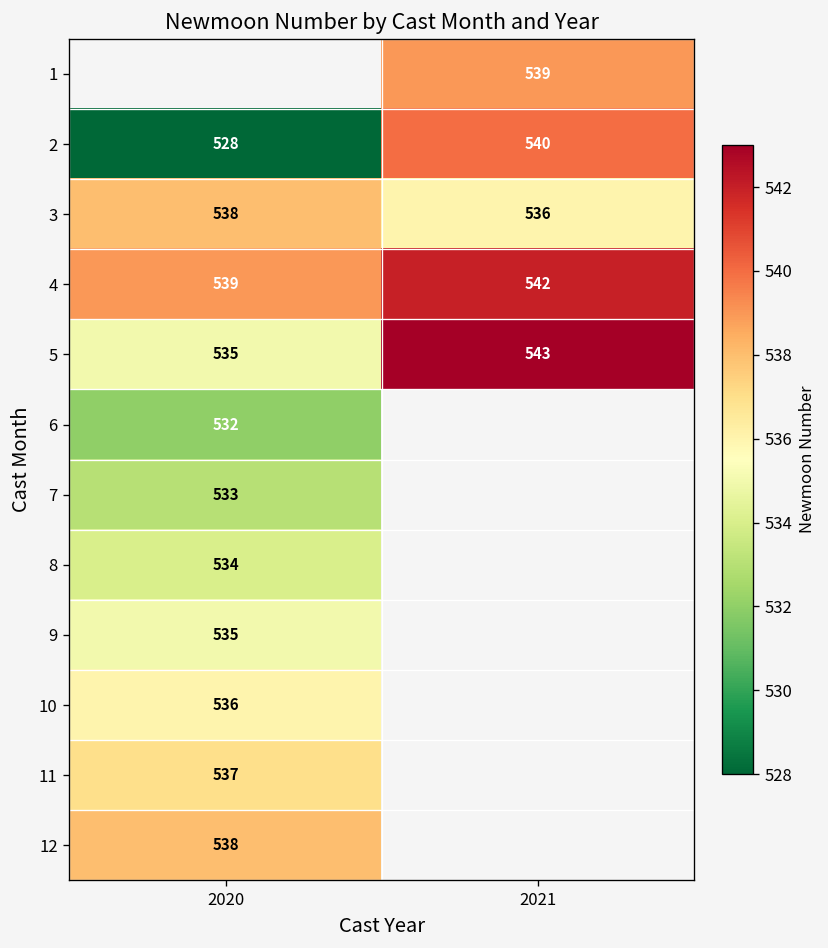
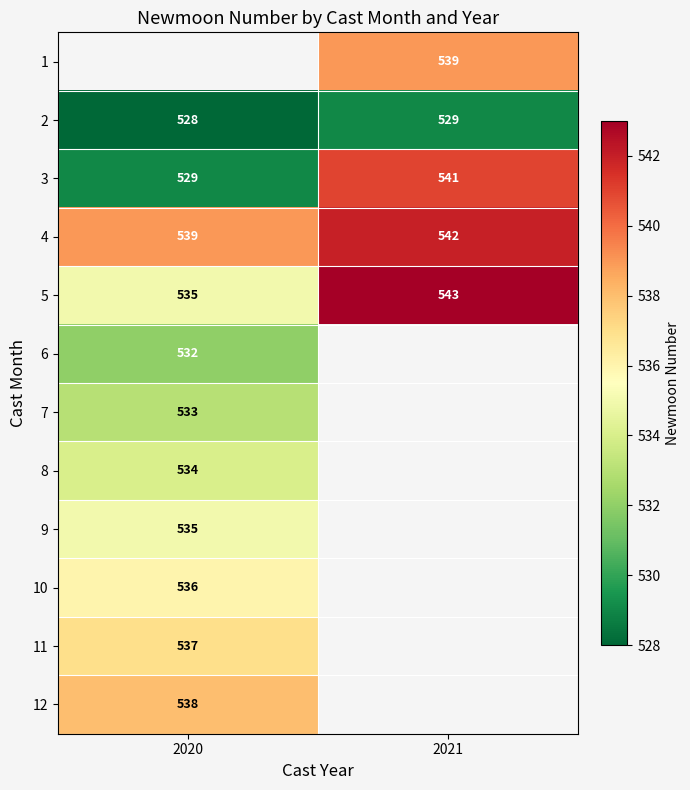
  {
    "1": {
      "2021": 539
    },
    "2": {
      "2020": 528,
-     "2021": 540
+     "2021": 529
    },
    "3": {
-     "2020": 538,
-     "2021": 536
+     "2020": 529,
+     "2021": 541
    },
    "4": {
      "2020": 539,
      "2021": 542
    },
    "5": {
      "2020": 535,
      "2021": 543
    },
    "6": {
      "2020": 532
    },
    "7": {
      "2020": 533
    },
    "8": {
      "2020": 534
    },
    "9": {
      "2020": 535
    },
    "10": {
      "2020": 536
    },
    "11": {
      "2020": 537
    },
    "12": {
      "2020": 538
    }
  }
